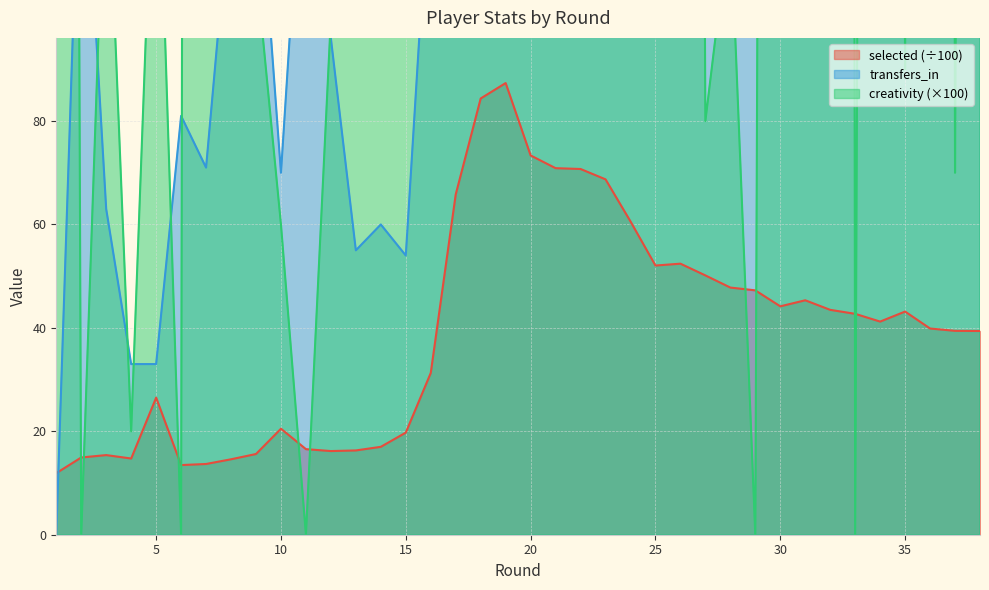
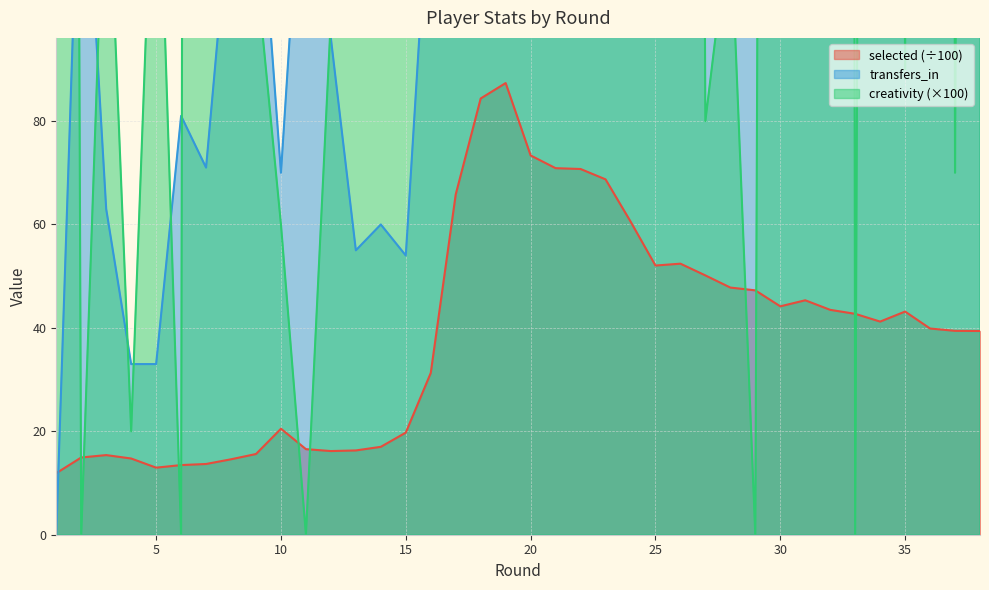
  {
    "selected (÷100)": {
-     "5": 27,
+     "5": 13,
      "10": 21,
      "15": 20,
      "20": 73,
      "25": 52,
      "30": 44,
      "35": 43
    },
    "transfers_in": {
      "5": 33,
      "10": 70,
      "15": 54
    },
    "creativity (×100)": {
      "10": 60
    }
  }
